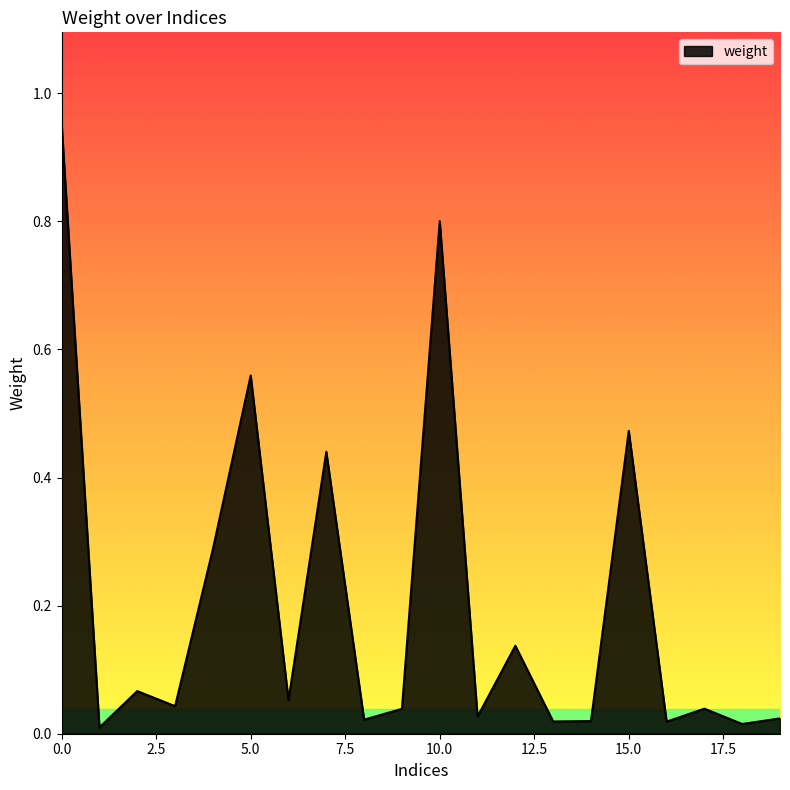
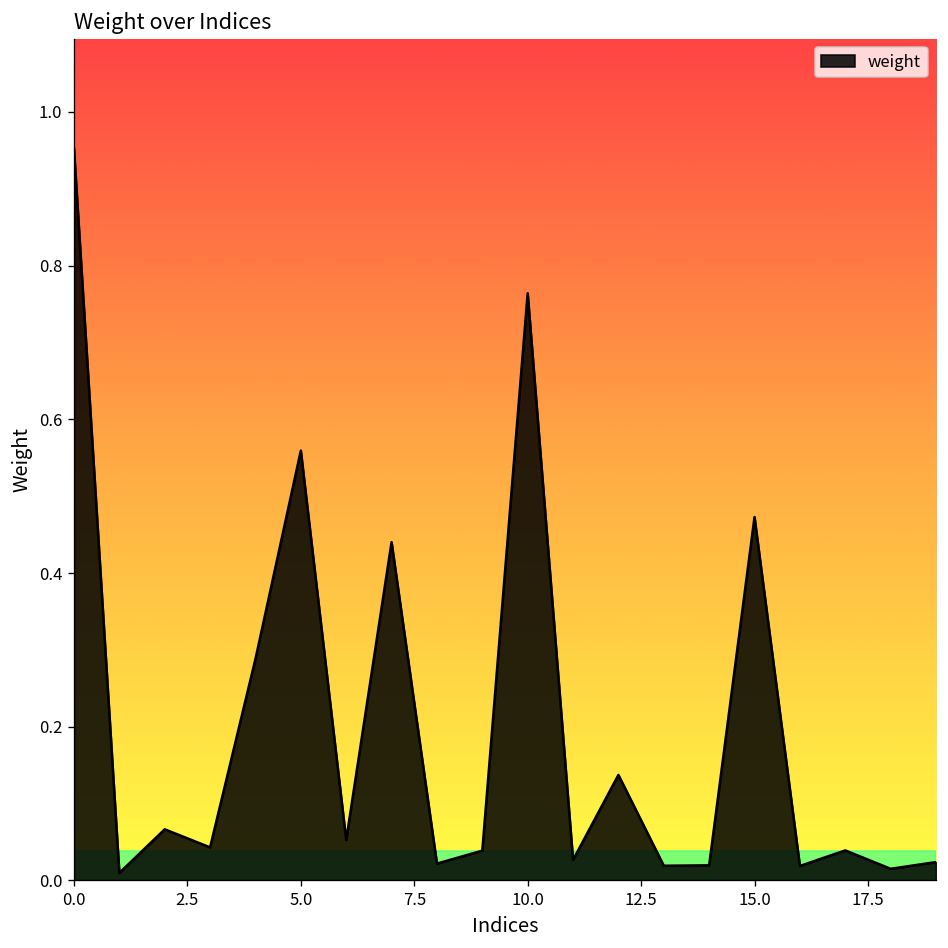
  {
    "0.0": 0.95,
    "5.0": 0.56,
-   "10.0": 0.80,
+   "10.0": 0.76,
    "15.0": 0.47
  }
